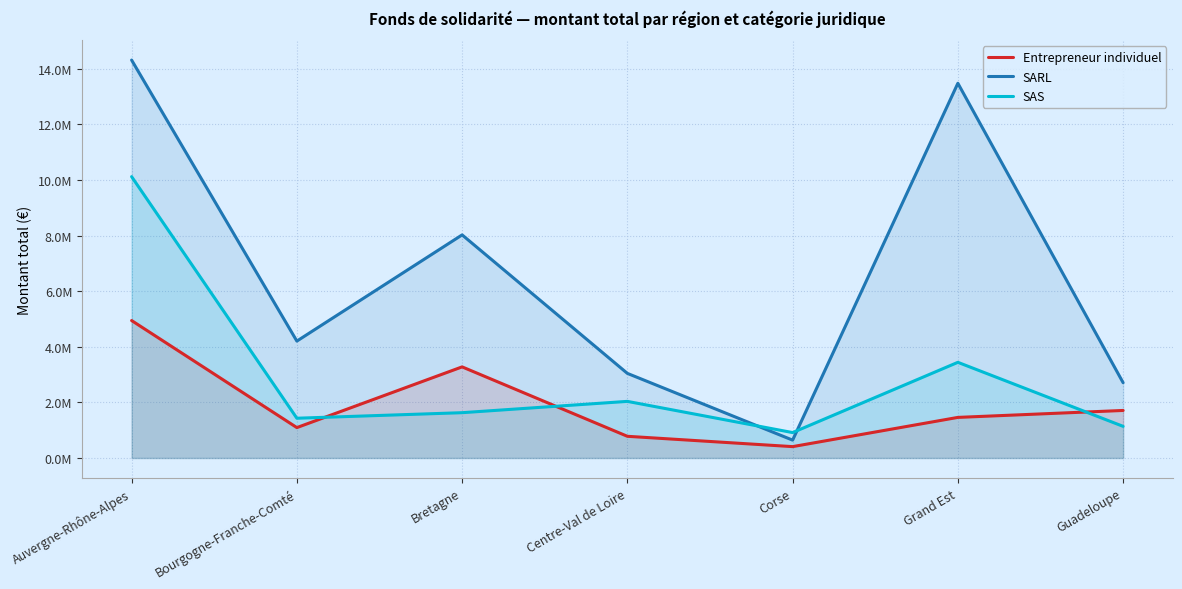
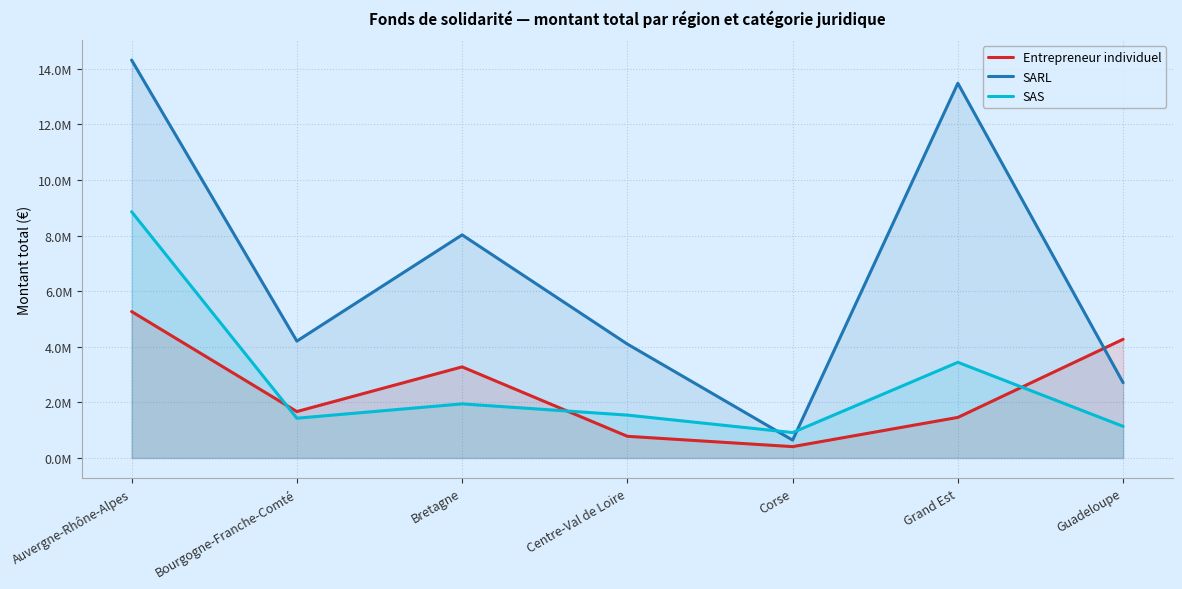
  {
    "Entrepreneur individuel": {
-     "Auvergne-Rhône-Alpes": 4900000,
-     "Bourgogne-Franche-Comté": 1100000,
+     "Auvergne-Rhône-Alpes": 5300000,
+     "Bourgogne-Franche-Comté": 1700000,
      "Bretagne": 3300000,
      "Centre-Val de Loire": 800000,
      "Corse": 400000,
      "Grand Est": 1500000,
-     "Guadeloupe": 1700000
+     "Guadeloupe": 4300000
    },
    "SARL": {
      "Auvergne-Rhône-Alpes": 14300000,
      "Bourgogne-Franche-Comté": 4200000,
      "Bretagne": 8000000,
-     "Centre-Val de Loire": 3000000,
+     "Centre-Val de Loire": 4100000,
      "Corse": 600000,
      "Grand Est": 13500000,
      "Guadeloupe": 2700000
    },
    "SAS": {
-     "Auvergne-Rhône-Alpes": 10100000,
+     "Auvergne-Rhône-Alpes": 8900000,
      "Bourgogne-Franche-Comté": 1400000,
-     "Bretagne": 1600000,
-     "Centre-Val de Loire": 2000000,
+     "Bretagne": 1900000,
+     "Centre-Val de Loire": 1500000,
      "Corse": 900000,
      "Grand Est": 3400000,
      "Guadeloupe": 1100000
    }
  }
